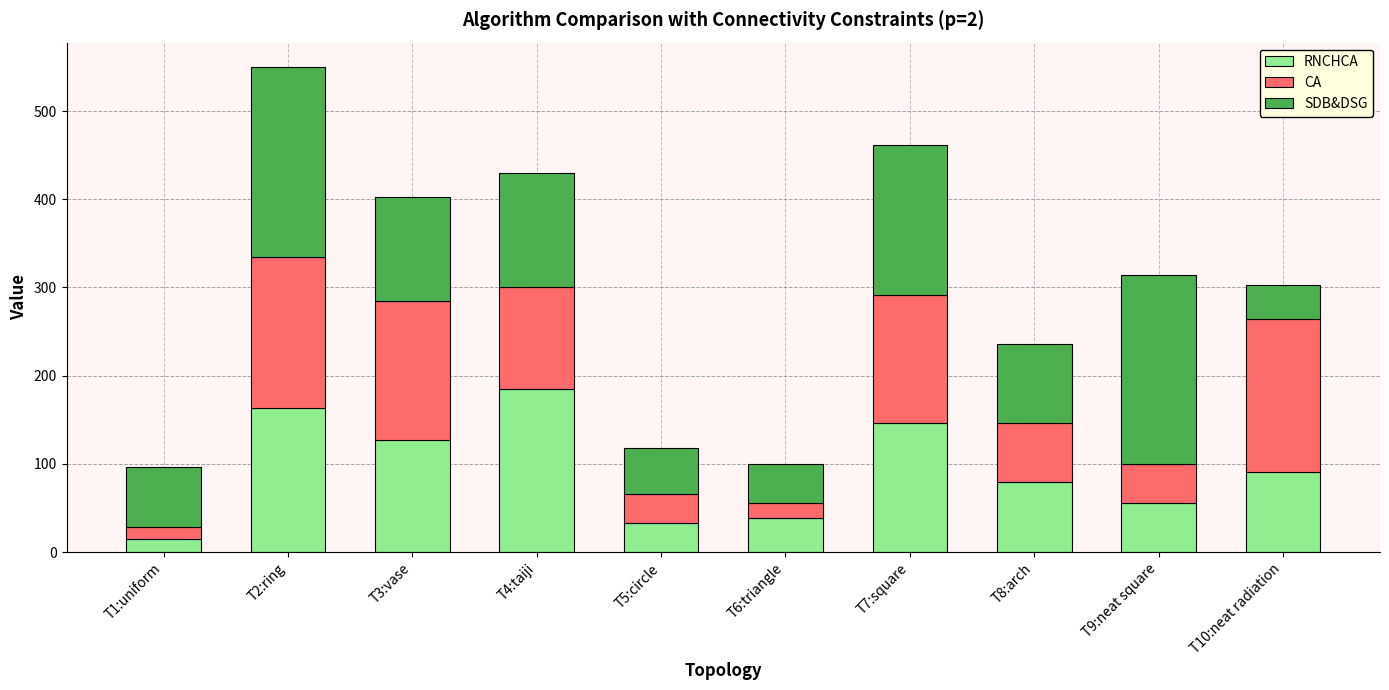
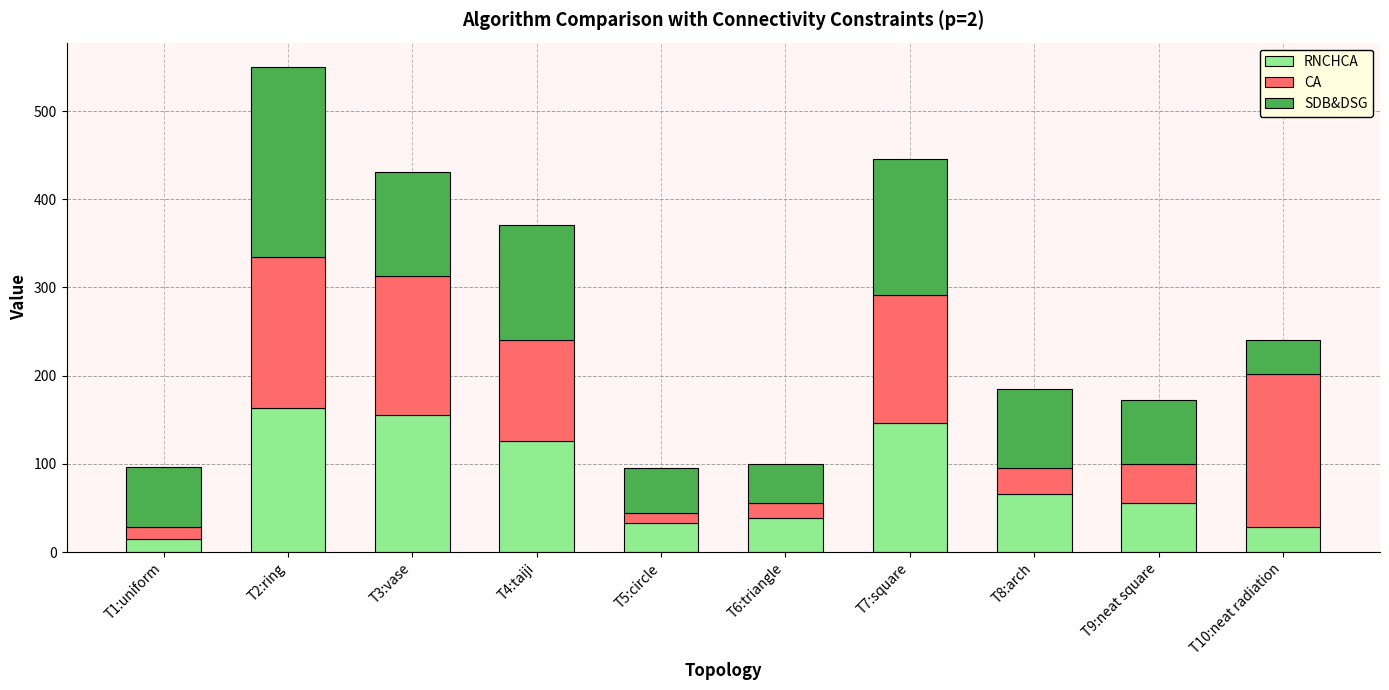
  {
    "RNCHCA": {
      "T1:uniform": 20,
      "T2:ring": 160,
-     "T3:vase": 130,
-     "T4:taiji": 190,
+     "T3:vase": 160,
+     "T4:taiji": 130,
      "T5:circle": 30,
      "T6:triangle": 40,
      "T7:square": 150,
-     "T8:arch": 80,
+     "T8:arch": 70,
      "T9:neat square": 60,
-     "T10:neat radiation": 90
+     "T10:neat radiation": 30
    },
    "CA": {
      "T1:uniform": 10,
      "T2:ring": 170,
      "T3:vase": 160,
      "T4:taiji": 120,
-     "T5:circle": 30,
+     "T5:circle": 10,
      "T6:triangle": 20,
      "T7:square": 150,
-     "T8:arch": 70,
+     "T8:arch": 30,
      "T9:neat square": 40,
      "T10:neat radiation": 170
    },
    "SDB&DSG": {
      "T1:uniform": 70,
      "T2:ring": 220,
      "T3:vase": 120,
      "T4:taiji": 130,
      "T5:circle": 50,
      "T6:triangle": 40,
-     "T7:square": 170,
+     "T7:square": 150,
      "T8:arch": 90,
-     "T9:neat square": 210,
+     "T9:neat square": 70,
      "T10:neat radiation": 40
    }
  }
